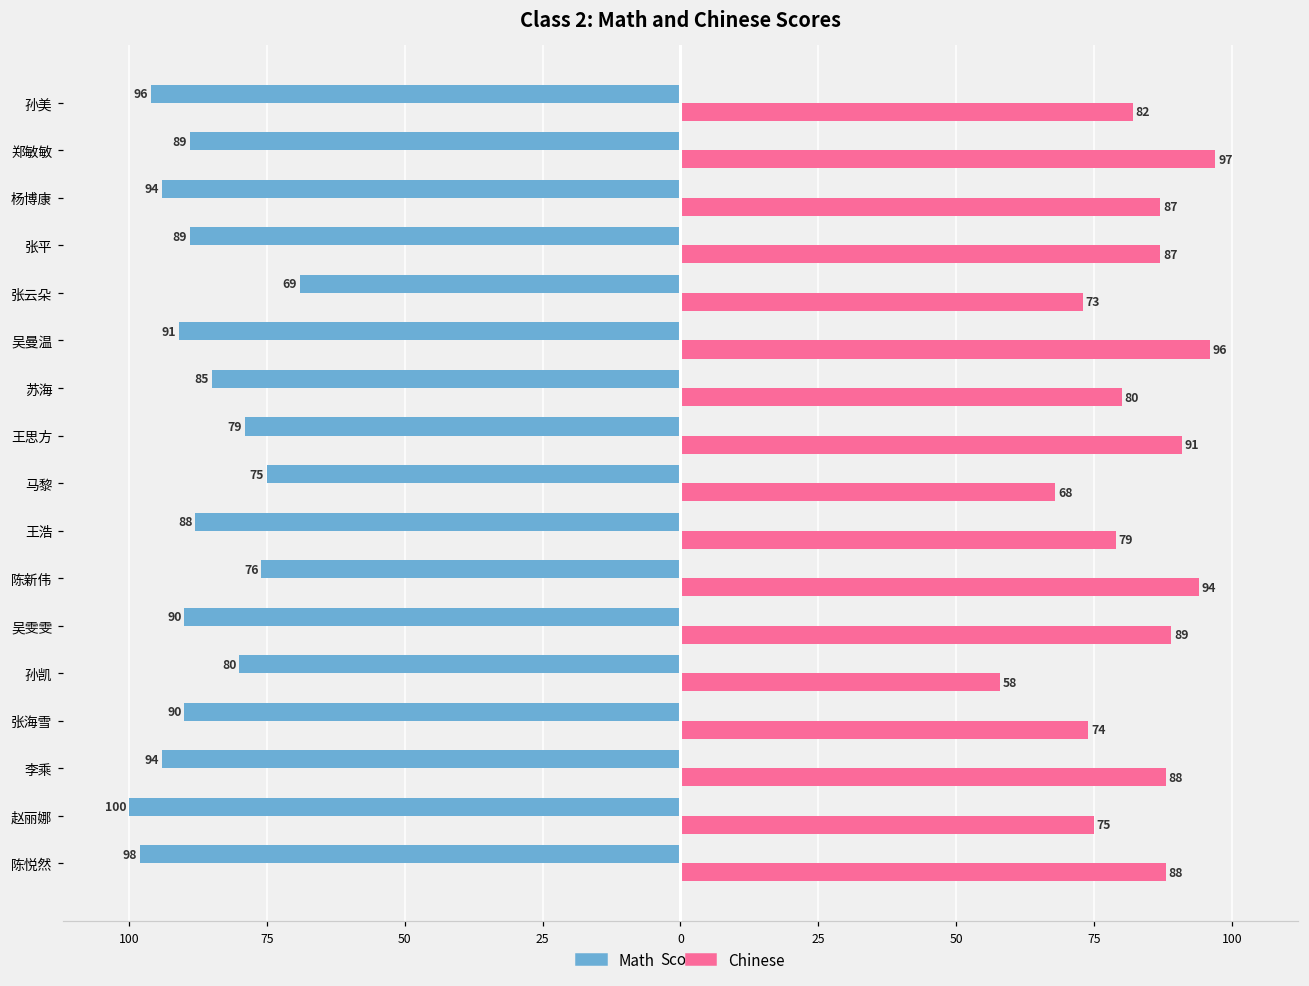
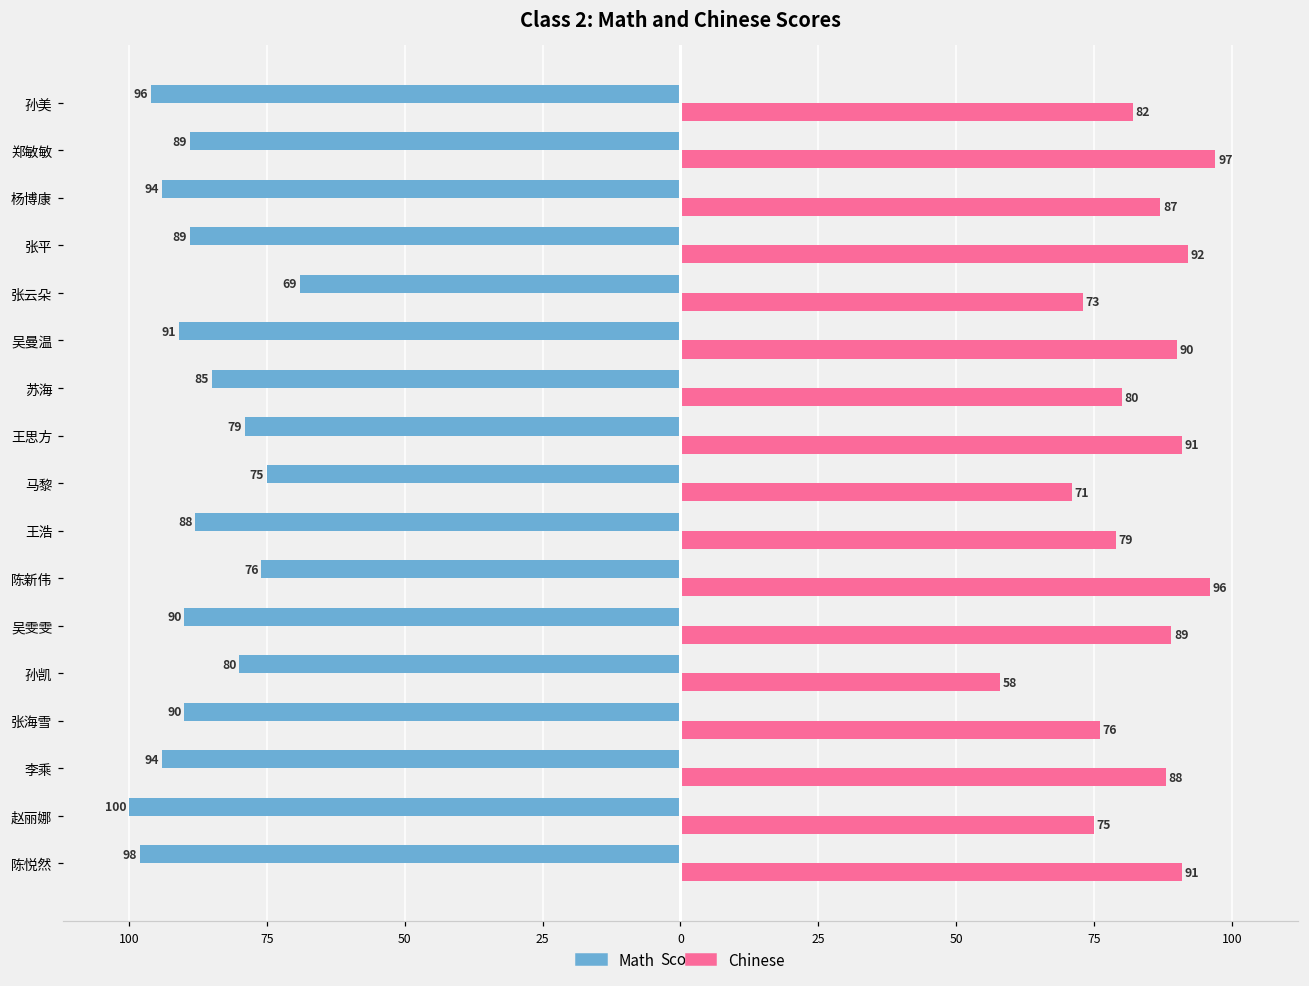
  {
    "Chinese": {
      "孙美": 82,
      "郑敏敏": 97,
      "杨博康": 87,
-     "张平": 87,
+     "张平": 92,
      "张云朵": 73,
-     "吴曼温": 96,
+     "吴曼温": 90,
      "苏海": 80,
      "王思方": 91,
-     "马黎": 68,
+     "马黎": 71,
      "王浩": 79,
-     "陈新伟": 94,
+     "陈新伟": 96,
      "吴雯雯": 89,
      "孙凯": 58,
-     "张海雪": 74,
+     "张海雪": 76,
      "李乘": 88,
      "赵丽娜": 75,
-     "陈悦然": 88
+     "陈悦然": 91
    }
  }
